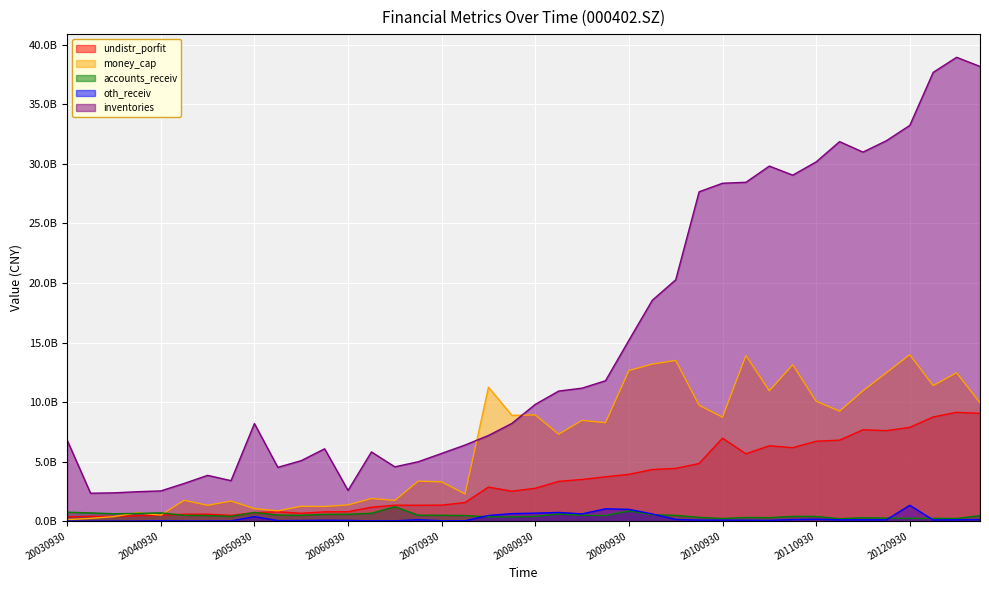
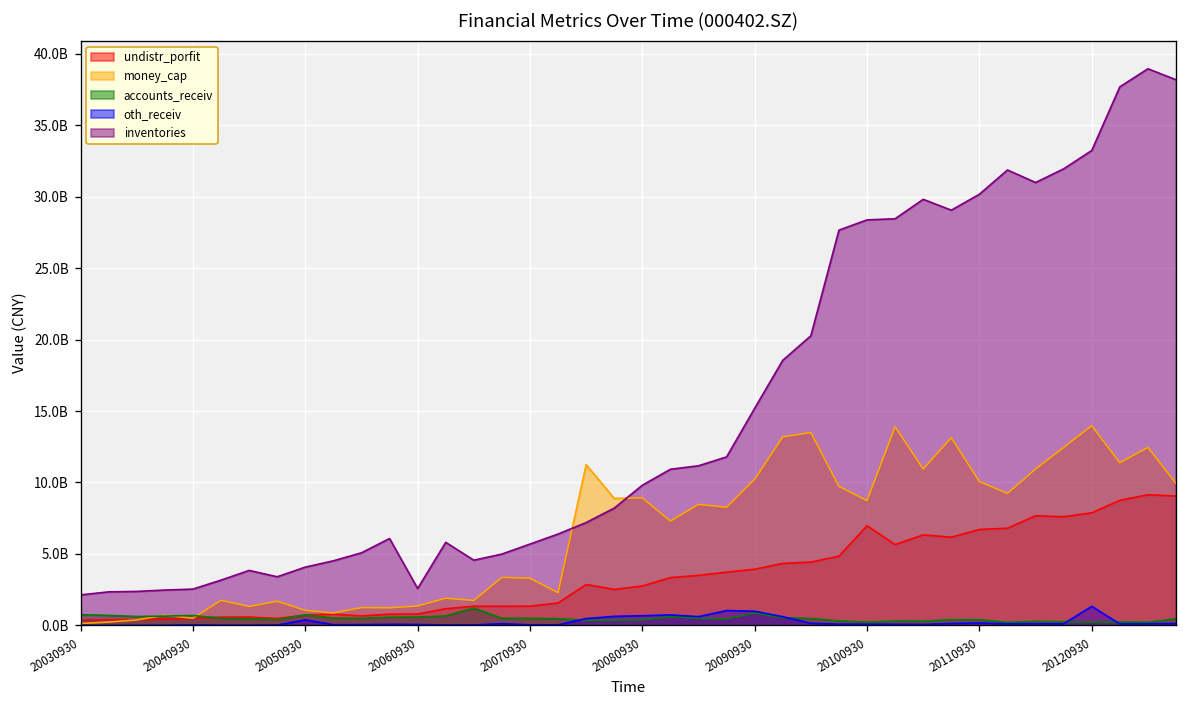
  {
    "undistr_porfit": {
      "20030930": 400000000,
      "20060930": 800000000,
      "20070930": 1300000000,
      "20080930": 2800000000,
      "20090930": 3900000000,
      "20100930": 7000000000,
      "20110930": 6700000000,
      "20120930": 7900000000
    },
    "money_cap": {
      "20050930": 1100000000,
      "20060930": 1400000000,
      "20070930": 3300000000,
      "20080930": 8900000000,
-     "20090930": 12600000000,
+     "20090930": 10200000000,
      "20100930": 8700000000,
      "20110930": 10100000000,
      "20120930": 14000000000
    },
    "accounts_receiv": {
      "20030930": 800000000,
      "20060930": 600000000,
      "20070930": 500000000,
      "20080930": 400000000,
      "20110930": 400000000,
      "20120930": 200000000
    },
    "oth_receiv": {
      "20040930": 0,
      "20050930": 400000000,
      "20060930": 100000000,
      "20070930": 0,
      "20080930": 700000000,
      "20110930": 200000000,
      "20120930": 1300000000
    },
    "inventories": {
-     "20030930": 6800000000,
+     "20030930": 2100000000,
      "20040930": 2500000000,
-     "20050930": 8200000000,
+     "20050930": 4100000000,
      "20060930": 2600000000,
      "20070930": 5700000000,
      "20080930": 9800000000,
      "20090930": 15200000000,
      "20100930": 28400000000,
      "20110930": 30200000000,
      "20120930": 33200000000
    }
  }
